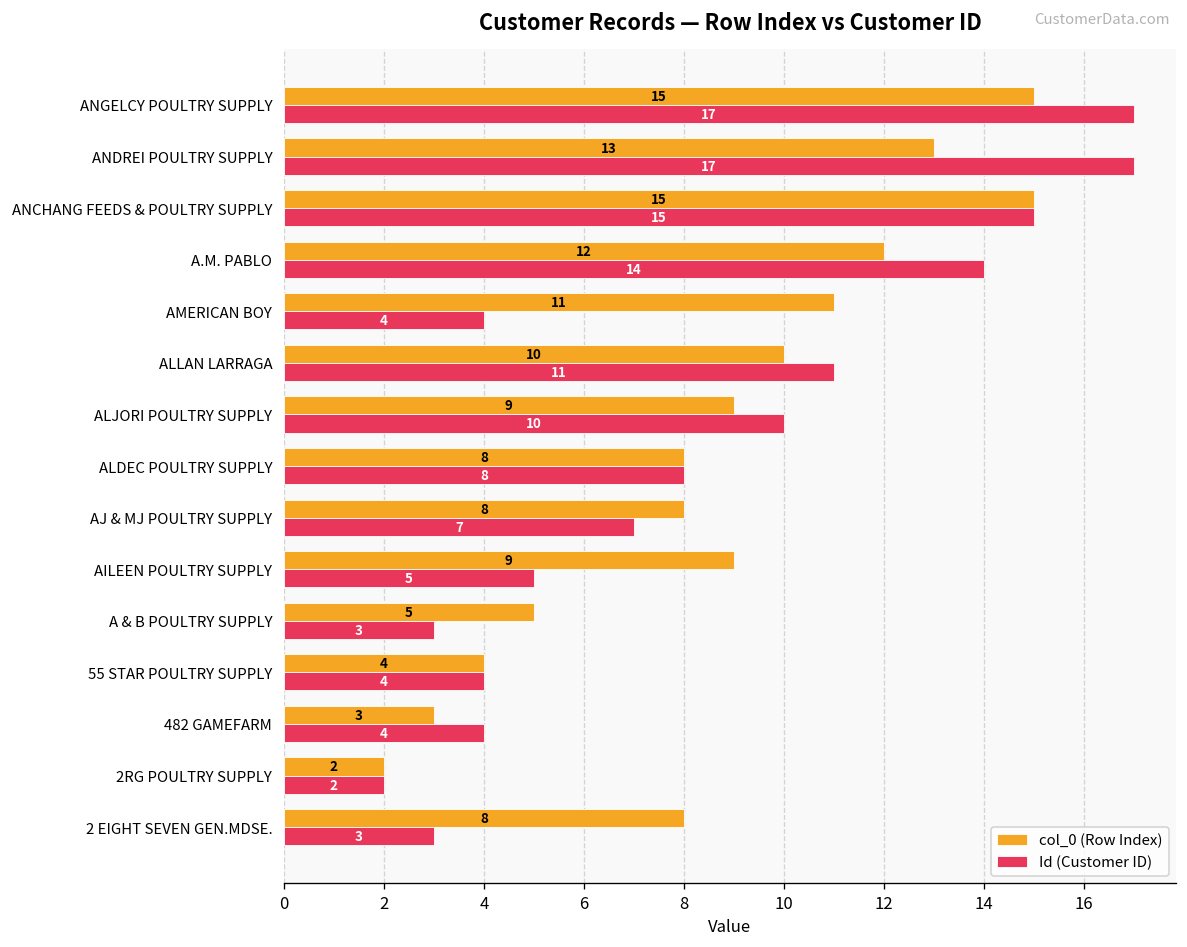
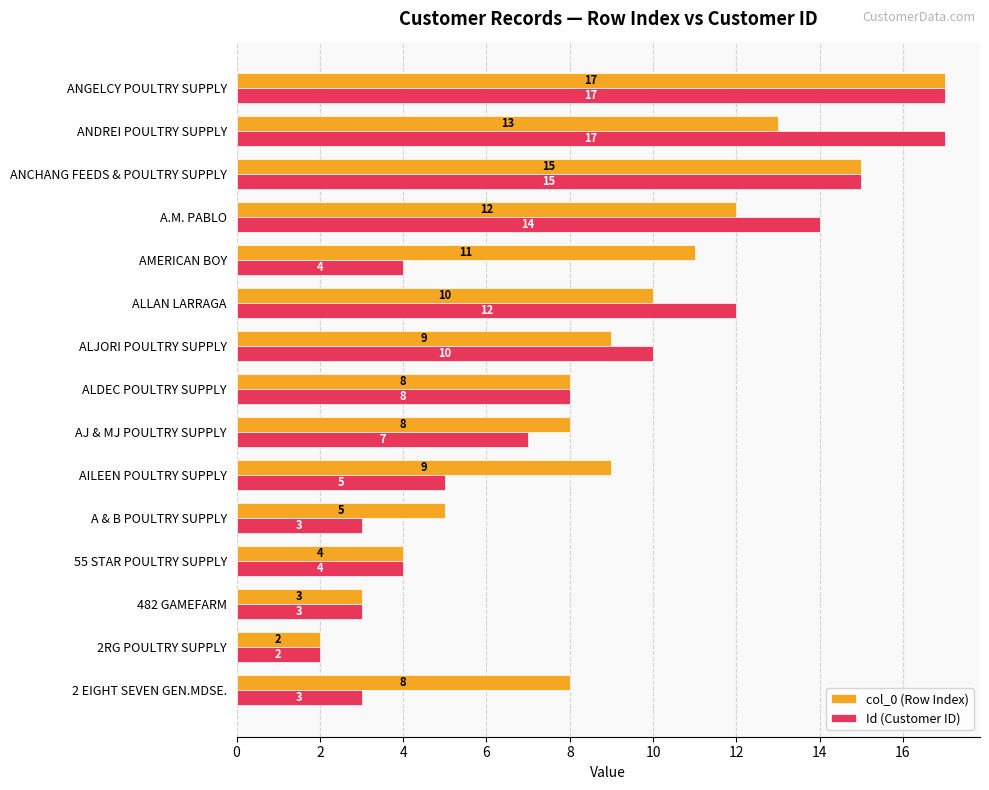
  {
    "col_0 (Row Index)": {
-     "ANGELCY POULTRY SUPPLY": 15,
+     "ANGELCY POULTRY SUPPLY": 17,
      "ANDREI POULTRY SUPPLY": 13,
      "ANCHANG FEEDS & POULTRY SUPPLY": 15,
      "A.M. PABLO": 12,
      "AMERICAN BOY": 11,
      "ALLAN LARRAGA": 10,
      "ALJORI POULTRY SUPPLY": 9,
      "ALDEC POULTRY SUPPLY": 8,
      "AJ & MJ POULTRY SUPPLY": 8,
      "AILEEN POULTRY SUPPLY": 9,
      "A & B POULTRY SUPPLY": 5,
      "55 STAR POULTRY SUPPLY": 4,
      "482 GAMEFARM": 3,
      "2RG POULTRY SUPPLY": 2,
      "2 EIGHT SEVEN GEN.MDSE.": 8
    },
    "Id (Customer ID)": {
      "ANGELCY POULTRY SUPPLY": 17,
      "ANDREI POULTRY SUPPLY": 17,
      "ANCHANG FEEDS & POULTRY SUPPLY": 15,
      "A.M. PABLO": 14,
      "AMERICAN BOY": 4,
-     "ALLAN LARRAGA": 11,
+     "ALLAN LARRAGA": 12,
      "ALJORI POULTRY SUPPLY": 10,
      "ALDEC POULTRY SUPPLY": 8,
      "AJ & MJ POULTRY SUPPLY": 7,
      "AILEEN POULTRY SUPPLY": 5,
      "A & B POULTRY SUPPLY": 3,
      "55 STAR POULTRY SUPPLY": 4,
-     "482 GAMEFARM": 4,
+     "482 GAMEFARM": 3,
      "2RG POULTRY SUPPLY": 2,
      "2 EIGHT SEVEN GEN.MDSE.": 3
    }
  }
